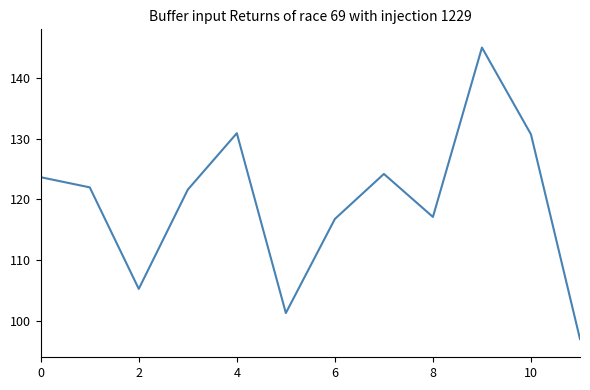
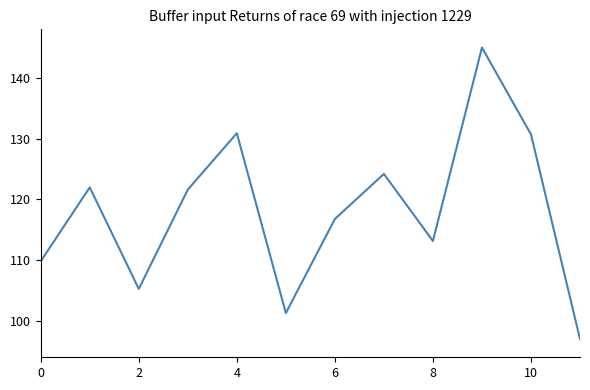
  {
-   "0": 124,
+   "0": 110,
    "2": 105,
    "4": 131,
    "6": 117,
-   "8": 117,
+   "8": 113,
    "10": 131
  }
